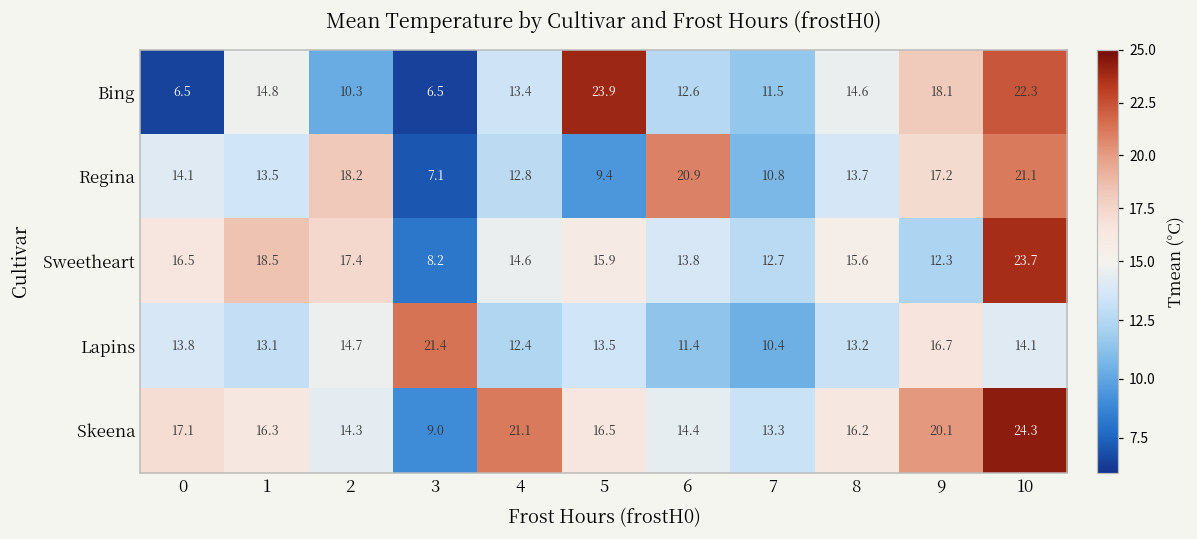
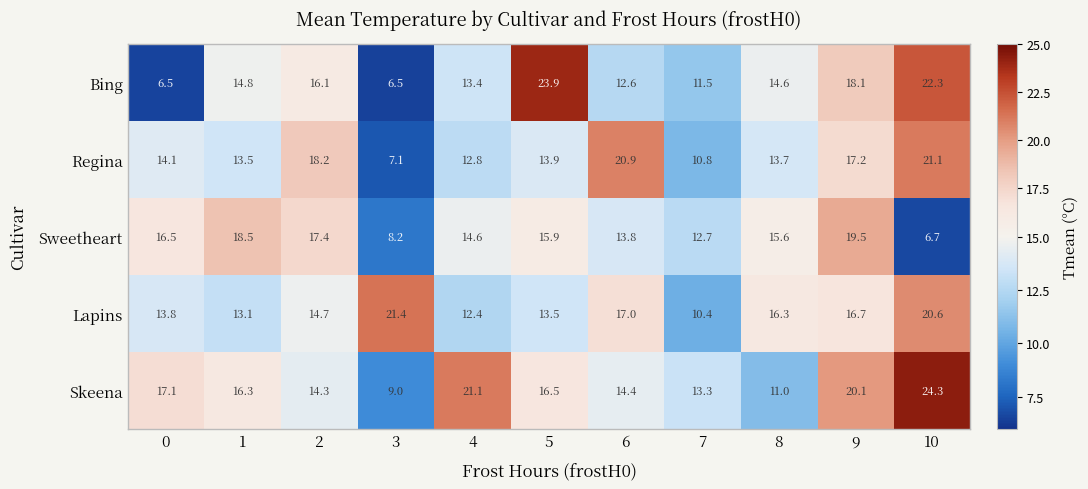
  {
    "Bing": {
      "0": 6.5,
      "1": 14.8,
-     "2": 10.3,
+     "2": 16.1,
      "3": 6.5,
      "4": 13.4,
      "5": 23.9,
      "6": 12.6,
      "7": 11.5,
      "8": 14.6,
      "9": 18.1,
      "10": 22.3
    },
    "Regina": {
      "0": 14.1,
      "1": 13.5,
      "2": 18.2,
      "3": 7.1,
      "4": 12.8,
-     "5": 9.4,
+     "5": 13.9,
      "6": 20.9,
      "7": 10.8,
      "8": 13.7,
      "9": 17.2,
      "10": 21.1
    },
    "Sweetheart": {
      "0": 16.5,
      "1": 18.5,
      "2": 17.4,
      "3": 8.2,
      "4": 14.6,
      "5": 15.9,
      "6": 13.8,
      "7": 12.7,
      "8": 15.6,
-     "9": 12.3,
-     "10": 23.7
+     "9": 19.5,
+     "10": 6.7
    },
    "Lapins": {
      "0": 13.8,
      "1": 13.1,
      "2": 14.7,
      "3": 21.4,
      "4": 12.4,
      "5": 13.5,
-     "6": 11.4,
+     "6": 17.0,
      "7": 10.4,
-     "8": 13.2,
+     "8": 16.3,
      "9": 16.7,
-     "10": 14.1
+     "10": 20.6
    },
    "Skeena": {
      "0": 17.1,
      "1": 16.3,
      "2": 14.3,
      "3": 9.0,
      "4": 21.1,
      "5": 16.5,
      "6": 14.4,
      "7": 13.3,
-     "8": 16.2,
+     "8": 11.0,
      "9": 20.1,
      "10": 24.3
    }
  }
